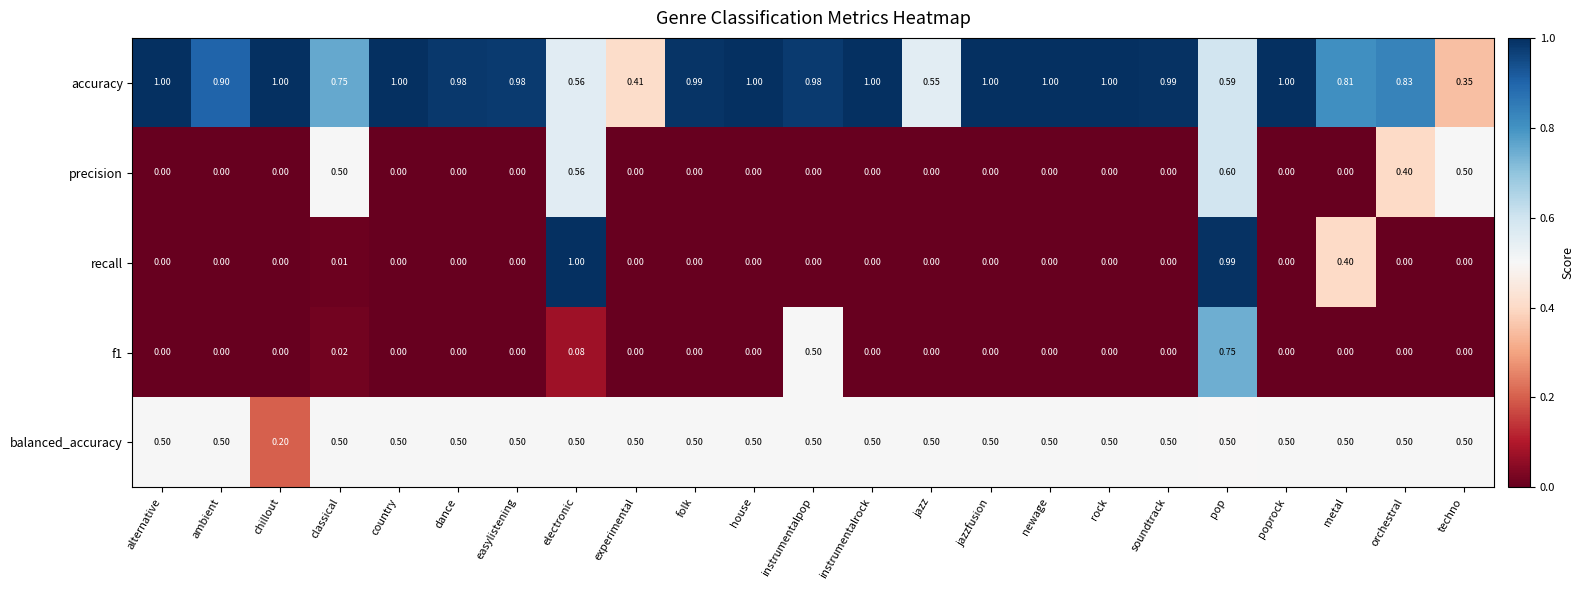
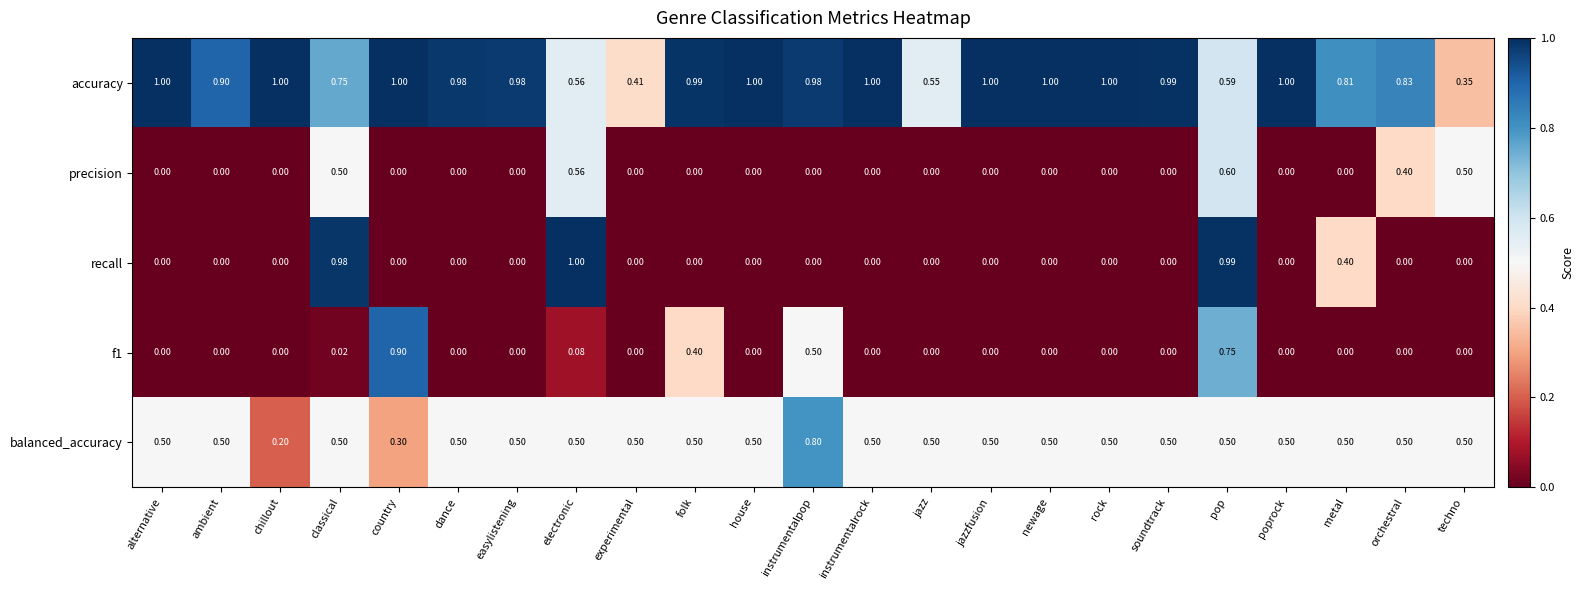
  {
    "accuracy": {
      "alternative": 1.00,
      "ambient": 0.90,
      "chillout": 1.00,
      "classical": 0.75,
      "country": 1.00,
      "dance": 0.98,
      "easylistening": 0.98,
      "electronic": 0.56,
      "experimental": 0.41,
      "folk": 0.99,
      "house": 1.00,
      "instrumentalpop": 0.98,
      "instrumentalrock": 1.00,
      "jazz": 0.55,
      "jazzfusion": 1.00,
      "newage": 1.00,
      "rock": 1.00,
      "soundtrack": 0.99,
      "pop": 0.59,
      "poprock": 1.00,
      "metal": 0.81,
      "orchestral": 0.83,
      "techno": 0.35
    },
    "precision": {
      "alternative": 0.00,
      "ambient": 0.00,
      "chillout": 0.00,
      "classical": 0.50,
      "country": 0.00,
      "dance": 0.00,
      "easylistening": 0.00,
      "electronic": 0.56,
      "experimental": 0.00,
      "folk": 0.00,
      "house": 0.00,
      "instrumentalpop": 0.00,
      "instrumentalrock": 0.00,
      "jazz": 0.00,
      "jazzfusion": 0.00,
      "newage": 0.00,
      "rock": 0.00,
      "soundtrack": 0.00,
      "pop": 0.60,
      "poprock": 0.00,
      "metal": 0.00,
      "orchestral": 0.40,
      "techno": 0.50
    },
    "recall": {
      "alternative": 0.00,
      "ambient": 0.00,
      "chillout": 0.00,
-     "classical": 0.01,
+     "classical": 0.98,
      "country": 0.00,
      "dance": 0.00,
      "easylistening": 0.00,
      "electronic": 1.00,
      "experimental": 0.00,
      "folk": 0.00,
      "house": 0.00,
      "instrumentalpop": 0.00,
      "instrumentalrock": 0.00,
      "jazz": 0.00,
      "jazzfusion": 0.00,
      "newage": 0.00,
      "rock": 0.00,
      "soundtrack": 0.00,
      "pop": 0.99,
      "poprock": 0.00,
      "metal": 0.40,
      "orchestral": 0.00,
      "techno": 0.00
    },
    "f1": {
      "alternative": 0.00,
      "ambient": 0.00,
      "chillout": 0.00,
      "classical": 0.02,
-     "country": 0.00,
+     "country": 0.90,
      "dance": 0.00,
      "easylistening": 0.00,
      "electronic": 0.08,
      "experimental": 0.00,
-     "folk": 0.00,
+     "folk": 0.40,
      "house": 0.00,
      "instrumentalpop": 0.50,
      "instrumentalrock": 0.00,
      "jazz": 0.00,
      "jazzfusion": 0.00,
      "newage": 0.00,
      "rock": 0.00,
      "soundtrack": 0.00,
      "pop": 0.75,
      "poprock": 0.00,
      "metal": 0.00,
      "orchestral": 0.00,
      "techno": 0.00
    },
    "balanced_accuracy": {
      "alternative": 0.50,
      "ambient": 0.50,
      "chillout": 0.20,
      "classical": 0.50,
-     "country": 0.50,
+     "country": 0.30,
      "dance": 0.50,
      "easylistening": 0.50,
      "electronic": 0.50,
      "experimental": 0.50,
      "folk": 0.50,
      "house": 0.50,
-     "instrumentalpop": 0.50,
+     "instrumentalpop": 0.80,
      "instrumentalrock": 0.50,
      "jazz": 0.50,
      "jazzfusion": 0.50,
      "newage": 0.50,
      "rock": 0.50,
      "soundtrack": 0.50,
      "pop": 0.50,
      "poprock": 0.50,
      "metal": 0.50,
      "orchestral": 0.50,
      "techno": 0.50
    }
  }
